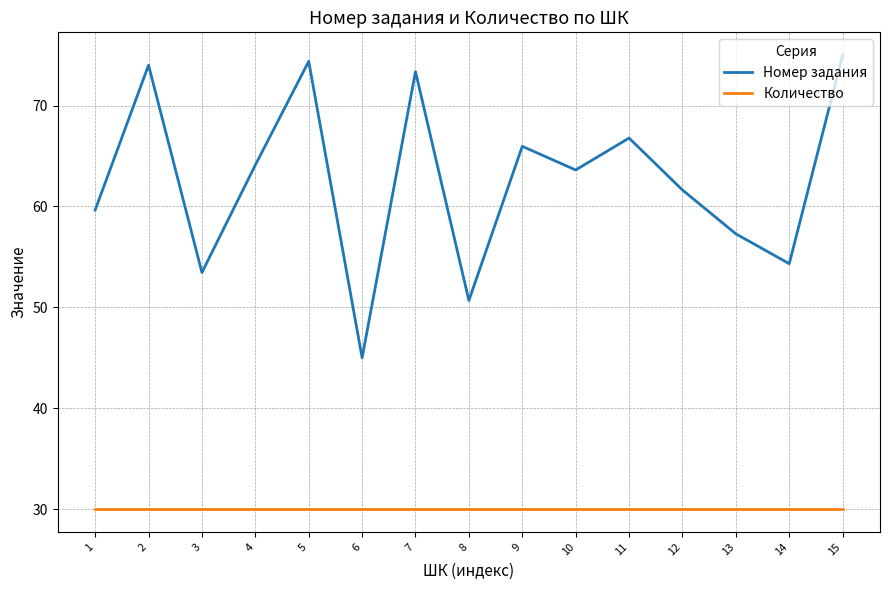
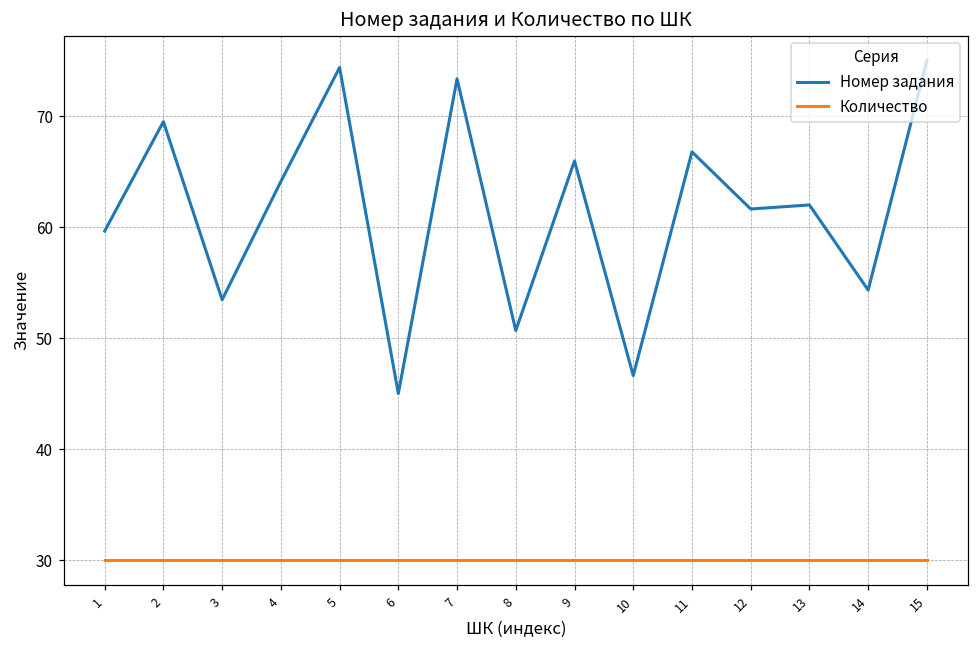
  {
    "Номер задания": {
      "1": 59.6,
-     "2": 74.0,
+     "2": 69.5,
      "3": 53.5,
      "4": 64.1,
      "5": 74.4,
      "6": 45.0,
      "7": 73.4,
      "8": 50.7,
      "9": 66.0,
-     "10": 63.6,
+     "10": 46.6,
      "11": 66.8,
      "12": 61.6,
-     "13": 57.3,
+     "13": 62.0,
      "14": 54.3
    },
    "Количество": {
      "1": 30.0,
      "2": 30.0,
      "3": 30.0,
      "4": 30.0,
      "5": 30.0,
      "6": 30.0,
      "7": 30.0,
      "8": 30.0,
      "9": 30.0,
      "10": 30.0,
      "11": 30.0,
      "12": 30.0,
      "13": 30.0,
      "14": 30.0,
      "15": 30.0
    }
  }
